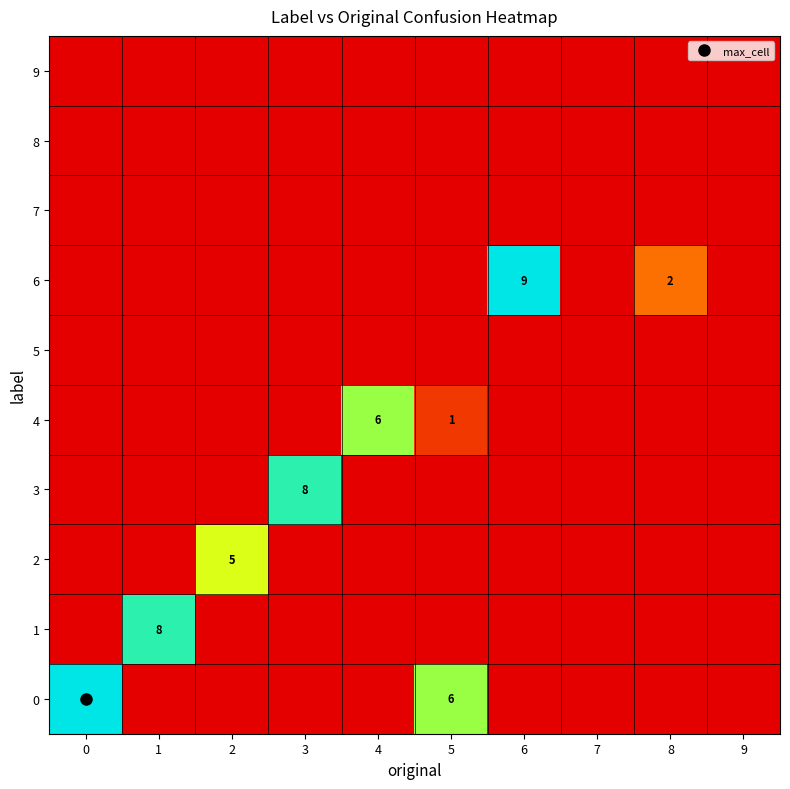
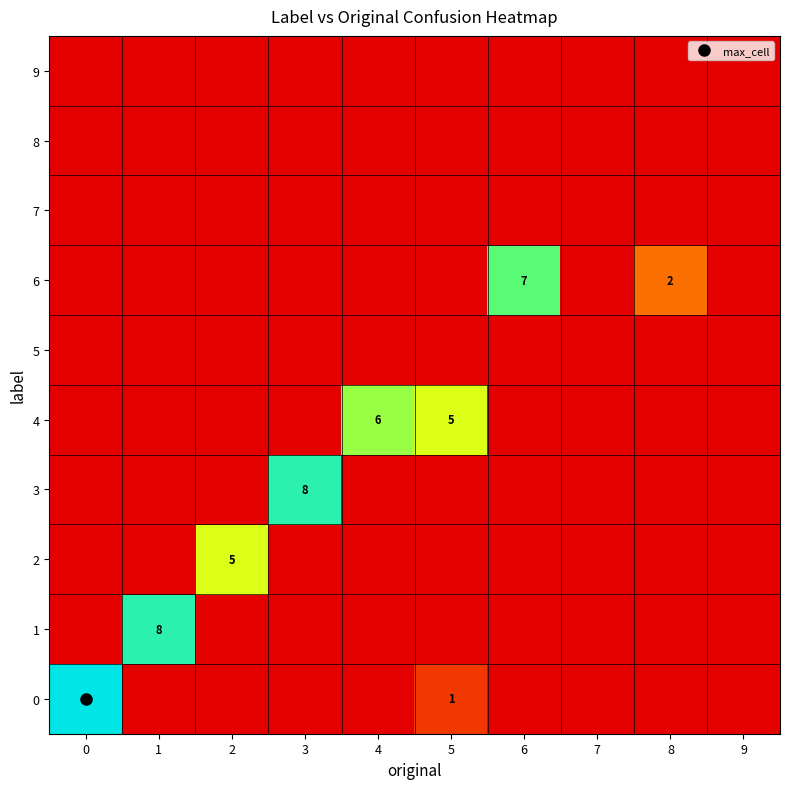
  {
    "6": {
-     "6": 9,
+     "6": 7,
      "8": 2
    },
    "4": {
      "4": 6,
-     "5": 1
+     "5": 5
    },
    "3": {
      "3": 8
    },
    "2": {
      "2": 5
    },
    "1": {
      "1": 8
    },
    "0": {
-     "5": 6
+     "5": 1
    }
  }
